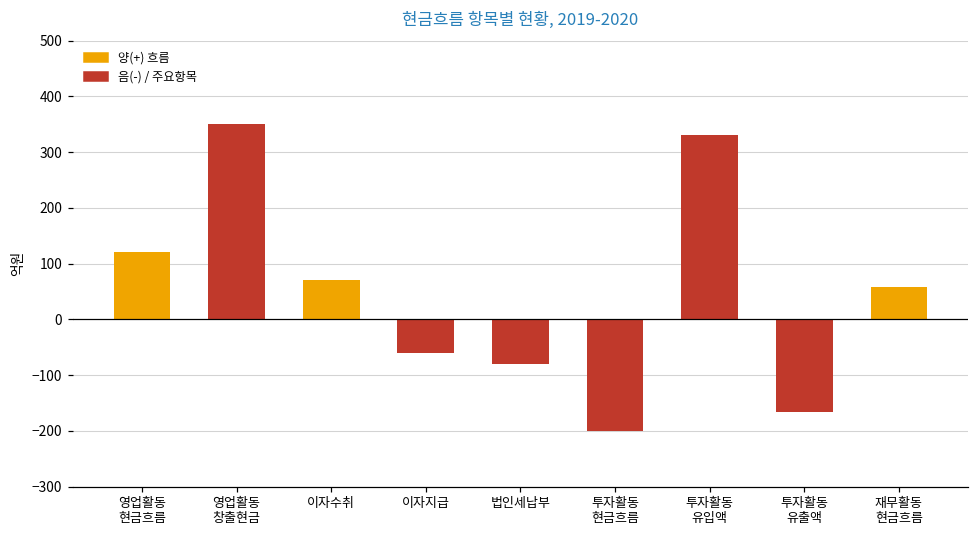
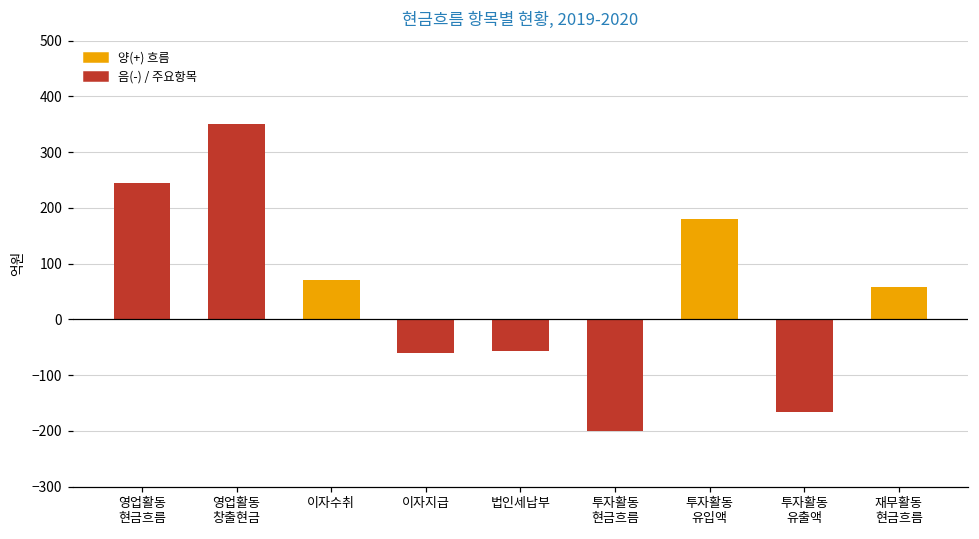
  {
-   "영업활동 현금흐름": 120,
+   "영업활동 현금흐름": 240,
    "영업활동 창출현금": 350,
    "이자수취": 70,
    "이자지급": -60,
-   "법인세납부": -80,
+   "법인세납부": -60,
    "투자활동 현금흐름": -200,
-   "투자활동 유입액": 330,
+   "투자활동 유입액": 180,
    "투자활동 유출액": -170,
    "재무활동 현금흐름": 60
  }
